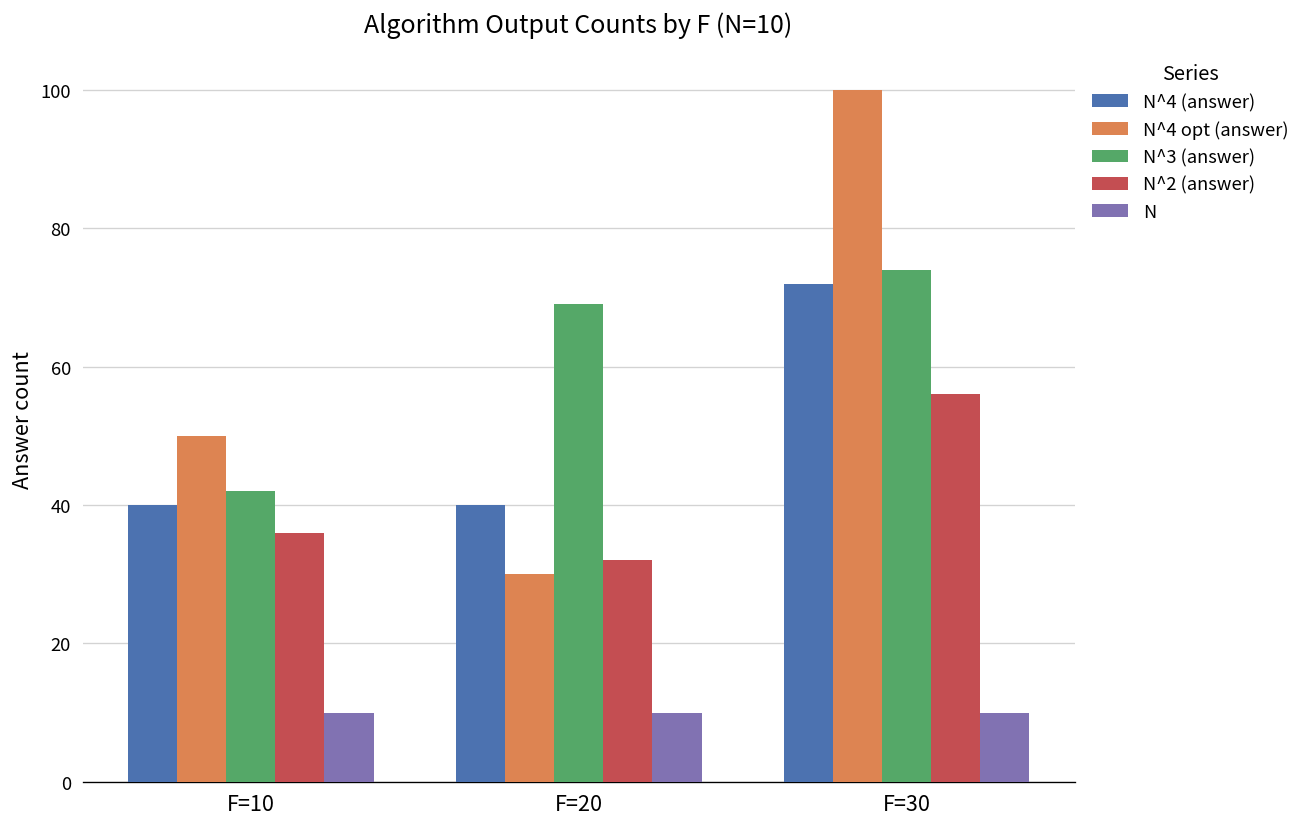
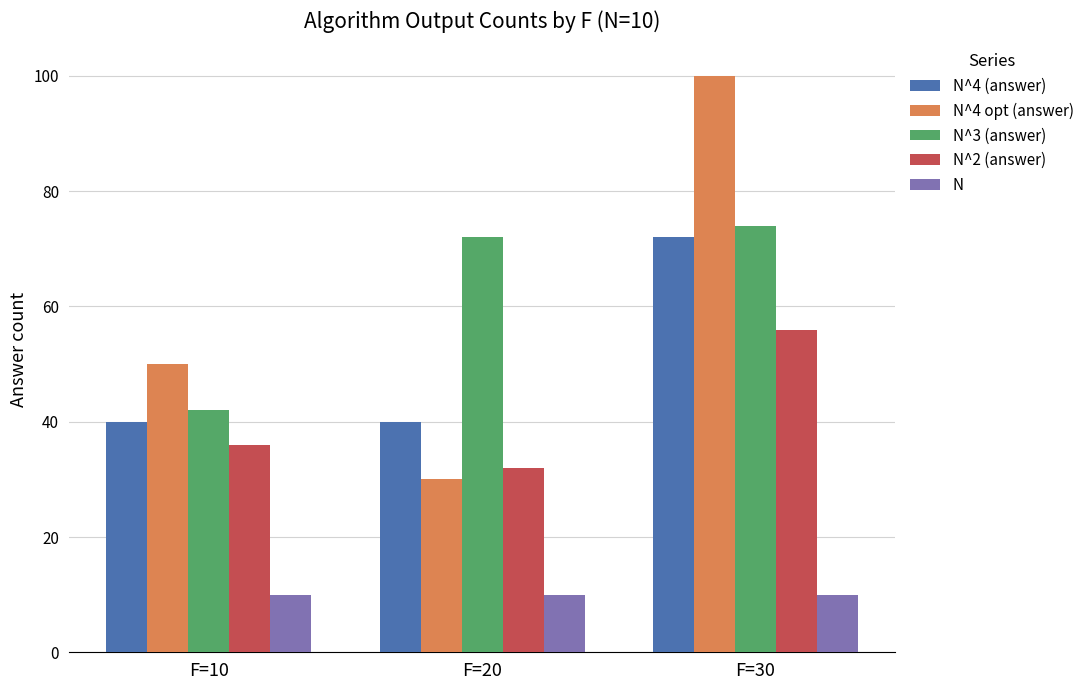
  {
    "N^3 (answer)": {
      "F=10": 42,
-     "F=20": 69,
+     "F=20": 72,
      "F=30": 74
    }
  }
